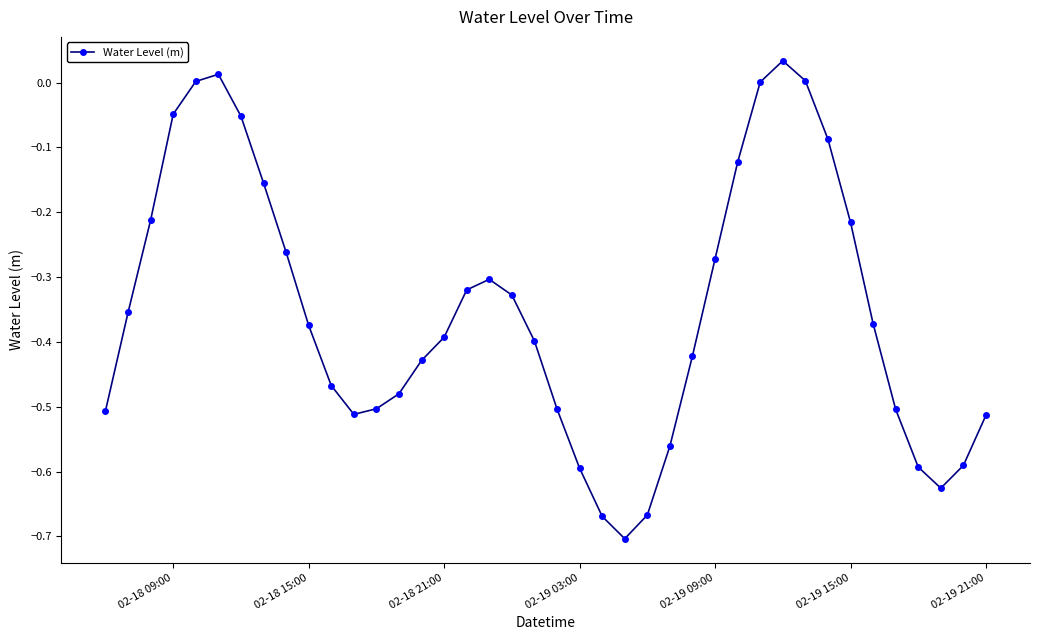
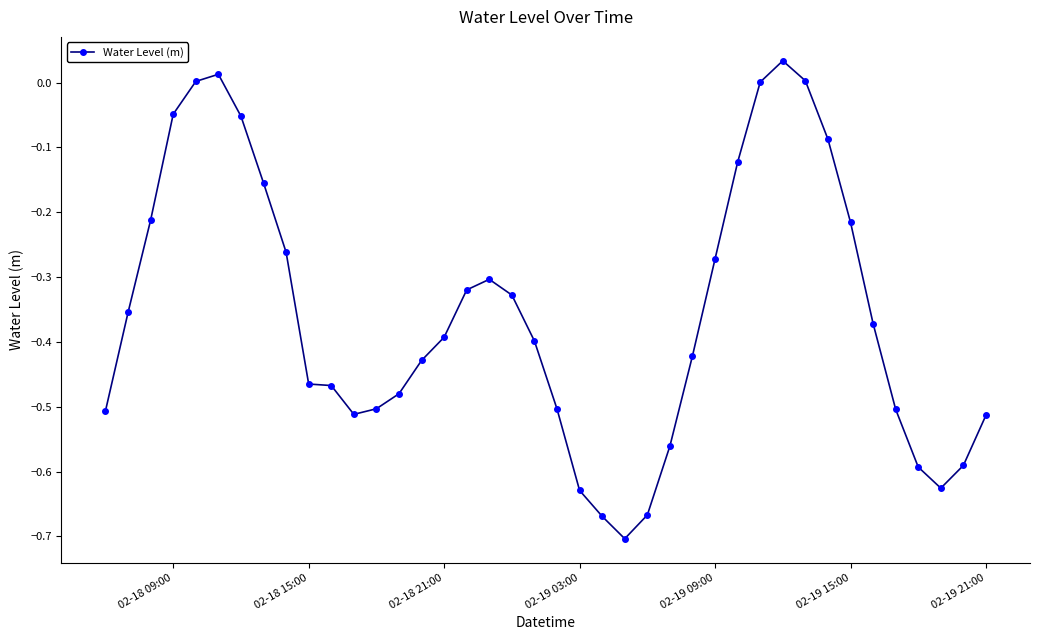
  {
    "02-18 09:00": -0.05,
-   "02-18 15:00": -0.37,
+   "02-18 15:00": -0.46,
    "02-18 21:00": -0.39,
-   "02-19 03:00": -0.59,
+   "02-19 03:00": -0.63,
    "02-19 09:00": -0.27,
    "02-19 15:00": -0.22,
    "02-19 21:00": -0.51
  }
